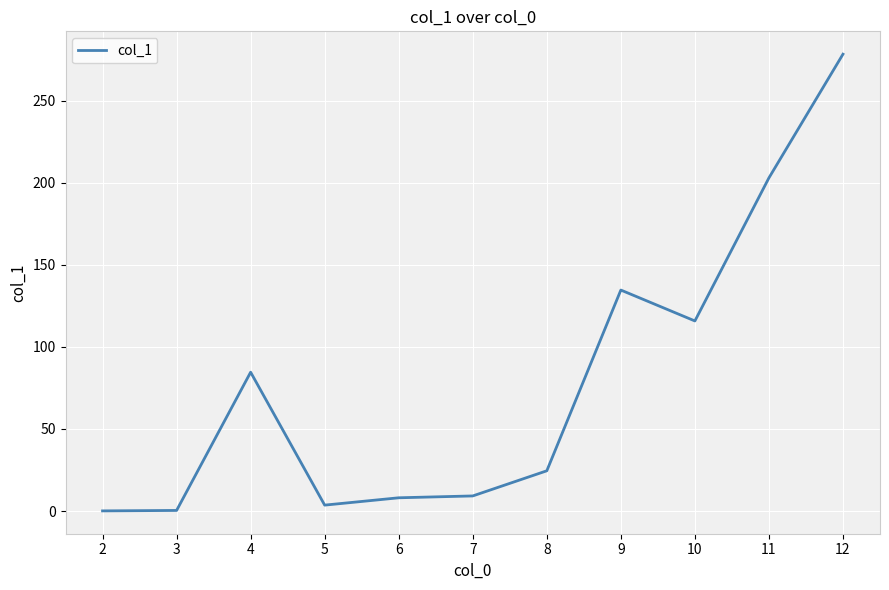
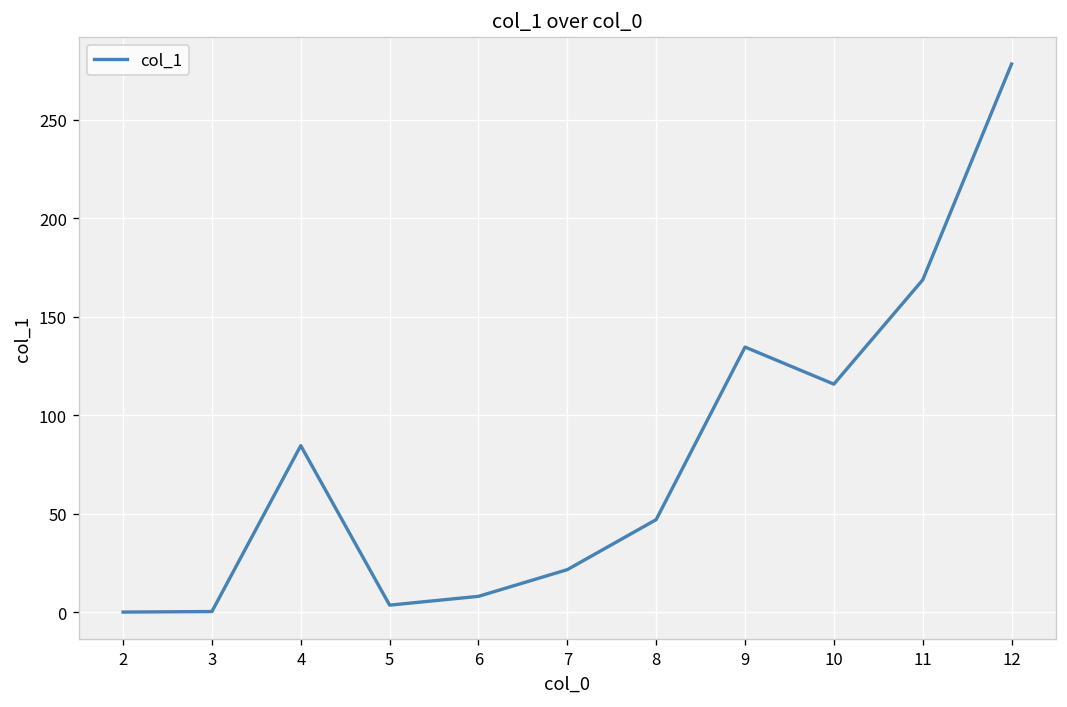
  {
    "2": 0,
    "3": 0,
    "4": 85,
    "5": 4,
    "6": 8,
-   "7": 9,
-   "8": 25,
+   "7": 22,
+   "8": 47,
    "9": 135,
    "10": 116,
-   "11": 203,
+   "11": 169,
    "12": 278
  }
